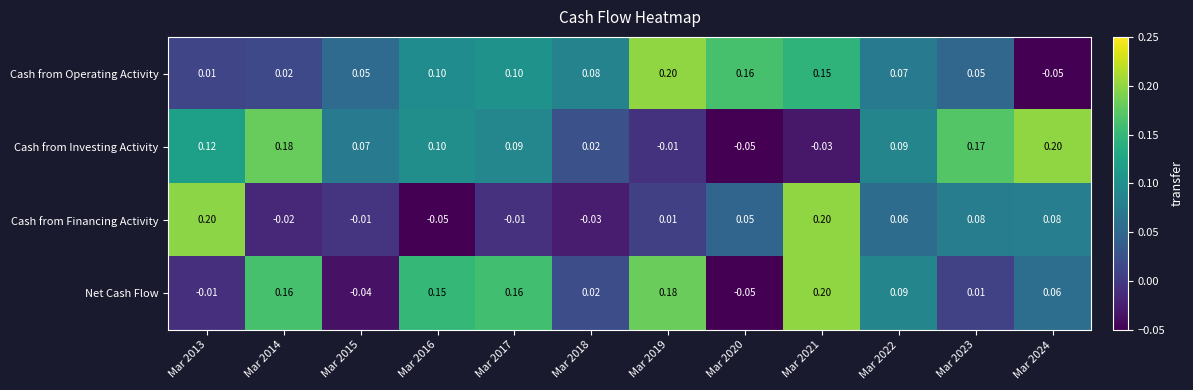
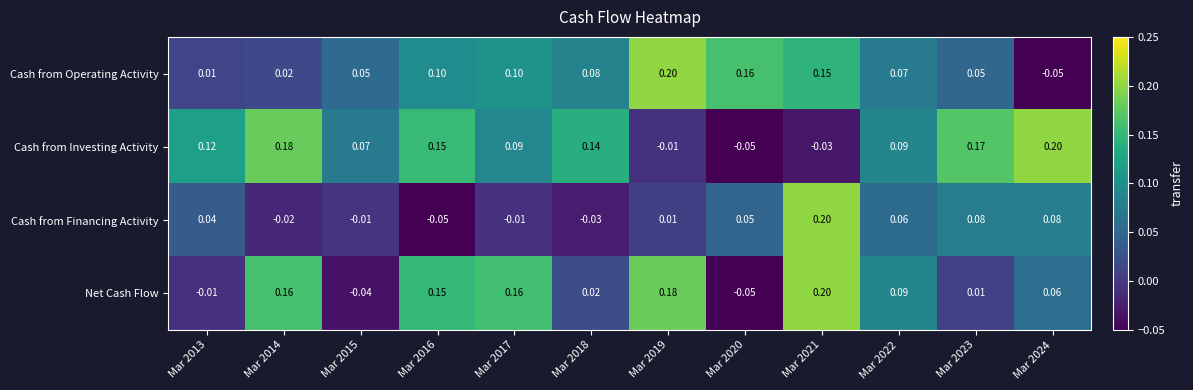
  {
    "Cash from Operating Activity": {
      "Mar 2013": 0.01,
      "Mar 2014": 0.02,
      "Mar 2015": 0.05,
      "Mar 2016": 0.10,
      "Mar 2017": 0.10,
      "Mar 2018": 0.08,
      "Mar 2019": 0.20,
      "Mar 2020": 0.16,
      "Mar 2021": 0.15,
      "Mar 2022": 0.07,
      "Mar 2023": 0.05,
      "Mar 2024": -0.05
    },
    "Cash from Investing Activity": {
      "Mar 2013": 0.12,
      "Mar 2014": 0.18,
      "Mar 2015": 0.07,
-     "Mar 2016": 0.10,
+     "Mar 2016": 0.15,
      "Mar 2017": 0.09,
-     "Mar 2018": 0.02,
+     "Mar 2018": 0.14,
      "Mar 2019": -0.01,
      "Mar 2020": -0.05,
      "Mar 2021": -0.03,
      "Mar 2022": 0.09,
      "Mar 2023": 0.17,
      "Mar 2024": 0.20
    },
    "Cash from Financing Activity": {
-     "Mar 2013": 0.20,
+     "Mar 2013": 0.04,
      "Mar 2014": -0.02,
      "Mar 2015": -0.01,
      "Mar 2016": -0.05,
      "Mar 2017": -0.01,
      "Mar 2018": -0.03,
      "Mar 2019": 0.01,
      "Mar 2020": 0.05,
      "Mar 2021": 0.20,
      "Mar 2022": 0.06,
      "Mar 2023": 0.08,
      "Mar 2024": 0.08
    },
    "Net Cash Flow": {
      "Mar 2013": -0.01,
      "Mar 2014": 0.16,
      "Mar 2015": -0.04,
      "Mar 2016": 0.15,
      "Mar 2017": 0.16,
      "Mar 2018": 0.02,
      "Mar 2019": 0.18,
      "Mar 2020": -0.05,
      "Mar 2021": 0.20,
      "Mar 2022": 0.09,
      "Mar 2023": 0.01,
      "Mar 2024": 0.06
    }
  }
